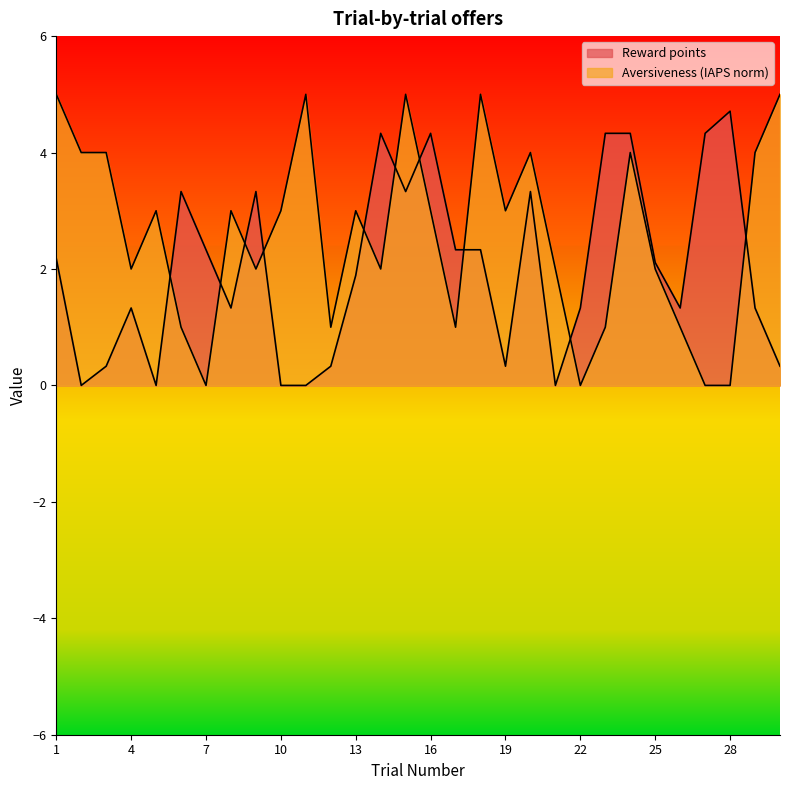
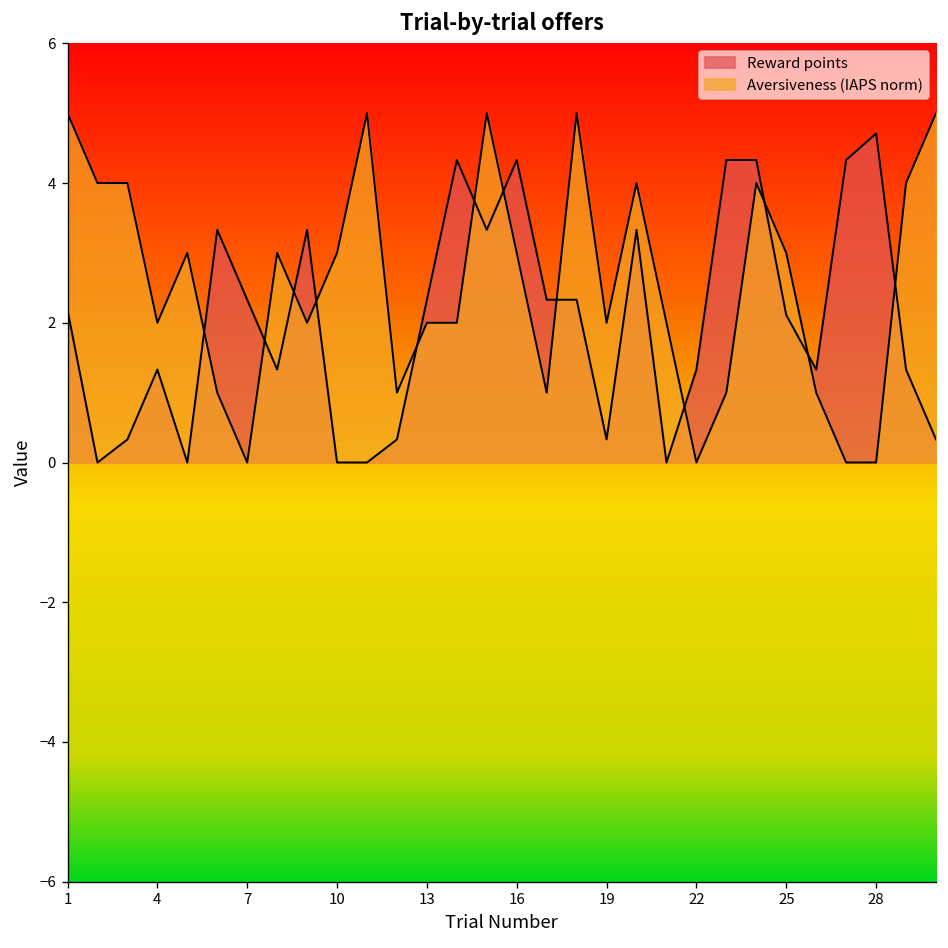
  {
    "Reward points": {
      "1": 2.2,
      "4": 1.3,
      "7": 2.3,
      "10": 0.0,
-     "13": 1.9,
+     "13": 2.3,
      "16": 4.3,
      "19": 0.3,
      "22": 1.3,
      "25": 2.1,
      "28": 4.7
    },
    "Aversiveness (IAPS norm)": {
      "1": 5,
      "4": 2,
      "7": 0,
      "10": 3,
-     "13": 3,
+     "13": 2,
      "16": 3,
-     "19": 3,
+     "19": 2,
      "22": 0,
-     "25": 2,
+     "25": 3,
      "28": 0
    }
  }
